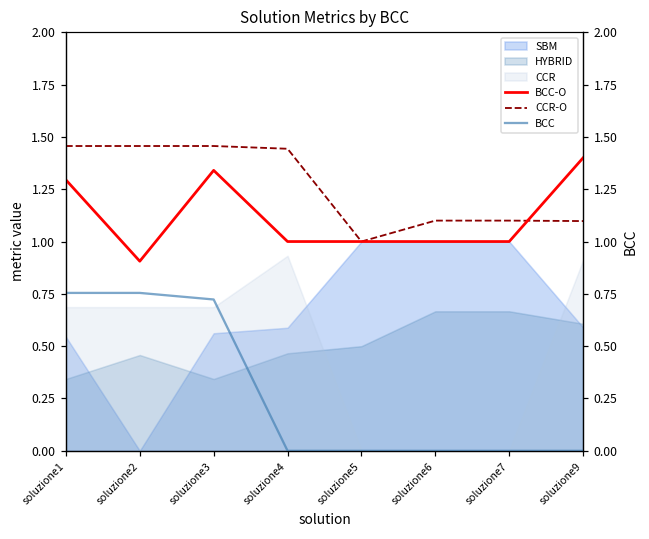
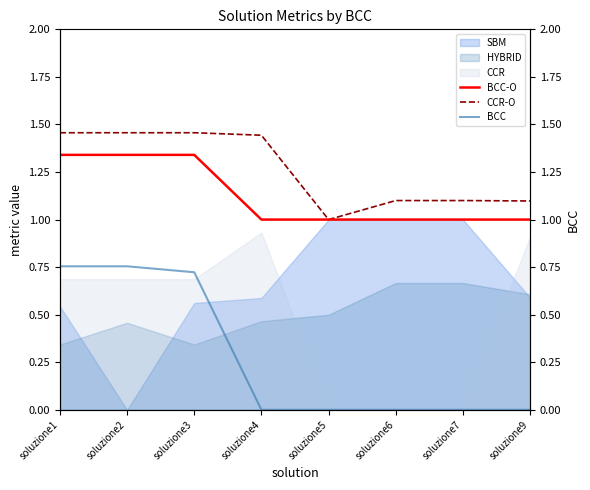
  {
    "BCC-O": {
-     "soluzione1": 1.29,
-     "soluzione2": 0.91,
+     "soluzione1": 1.34,
+     "soluzione2": 1.34,
      "soluzione3": 1.34,
      "soluzione4": 1.00,
-     "soluzione9": 1.4
+     "soluzione9": 1.0
    },
    "CCR-O": {
      "soluzione1": 1.46,
      "soluzione2": 1.46,
      "soluzione3": 1.46,
      "soluzione4": 1.44,
      "soluzione6": 1.10,
      "soluzione7": 1.10,
      "soluzione9": 1.10
    }
  }
